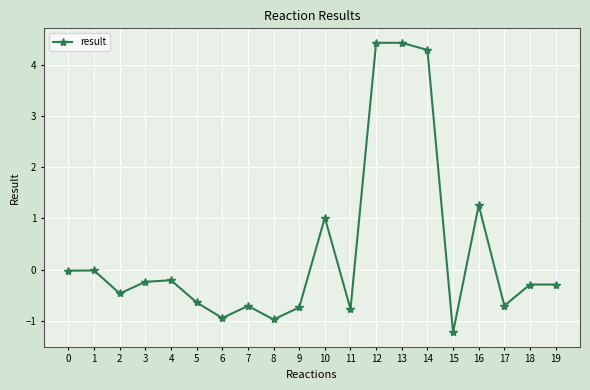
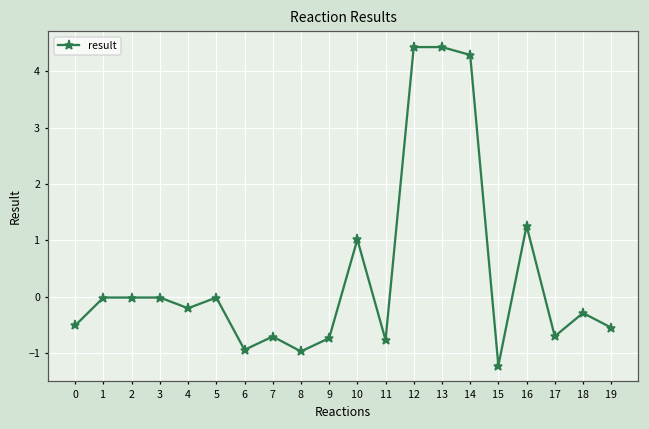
  {
-   "0": 0.0,
+   "0": -0.5,
    "1": 0.0,
-   "2": -0.5,
-   "3": -0.2,
+   "2": 0.0,
+   "3": 0.0,
    "4": -0.2,
-   "5": -0.6,
+   "5": 0.0,
    "6": -0.9,
    "7": -0.7,
    "8": -1.0,
    "9": -0.7,
    "10": 1.0,
    "11": -0.8,
    "12": 4.4,
    "13": 4.4,
    "14": 4.3,
    "15": -1.2,
    "16": 1.3,
    "17": -0.7,
    "18": -0.3,
-   "19": -0.3
+   "19": -0.6
  }
